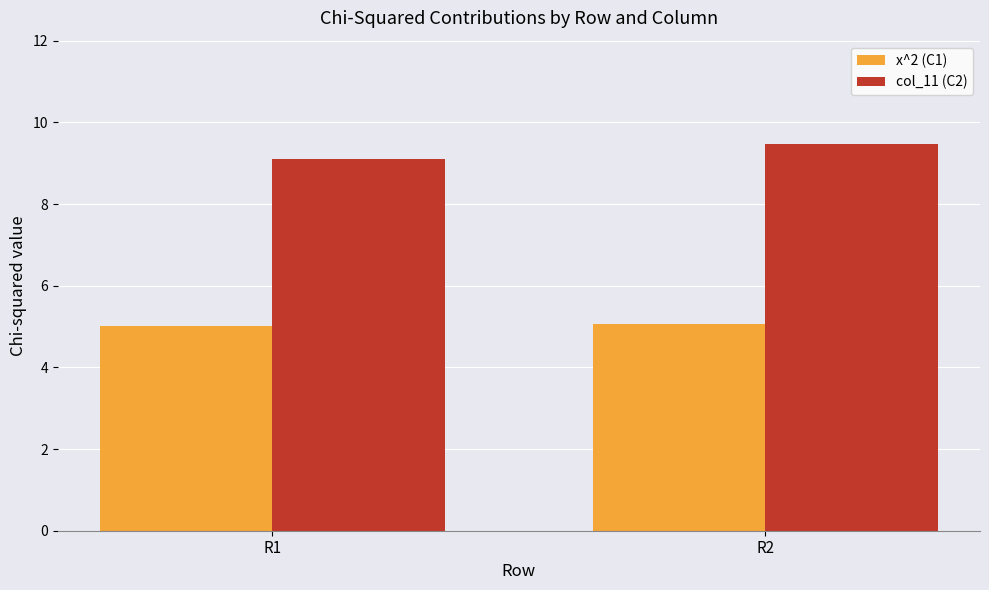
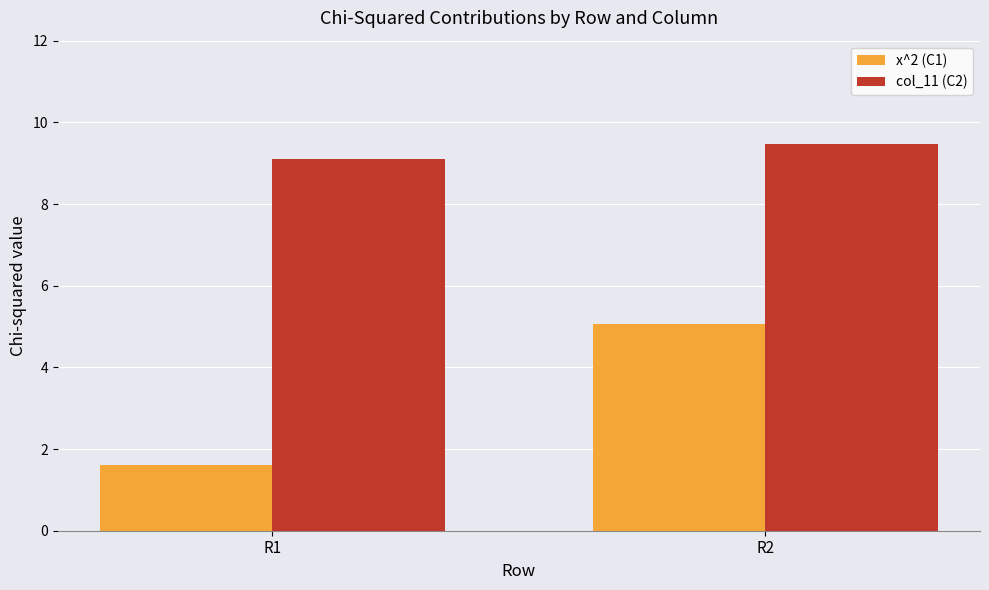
  {
    "x^2 (C1)": {
-     "R1": 5.0,
+     "R1": 1.6,
      "R2": 5.1
    },
    "col_11 (C2)": {
      "R1": 9.1,
      "R2": 9.5
    }
  }
